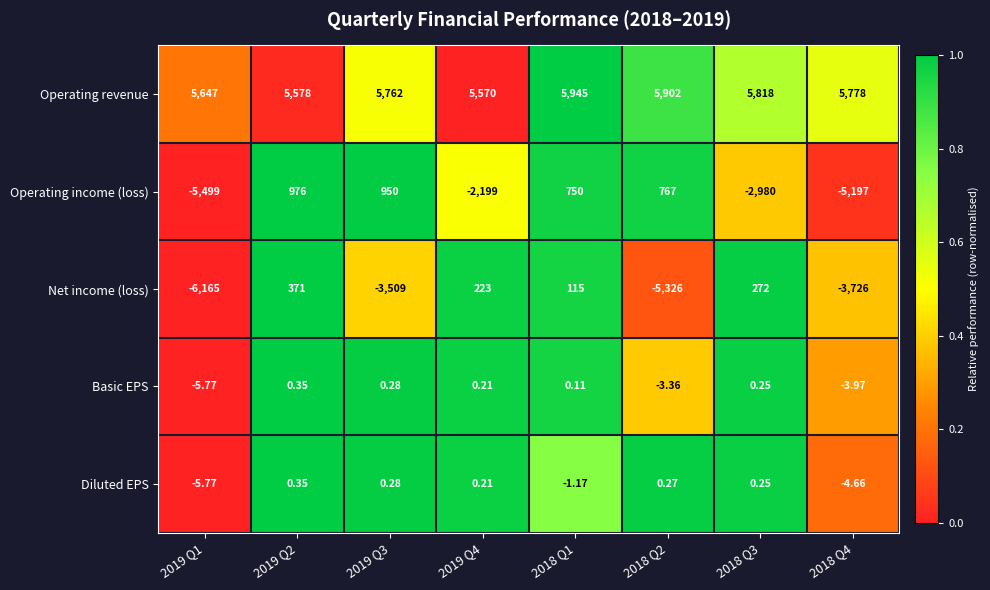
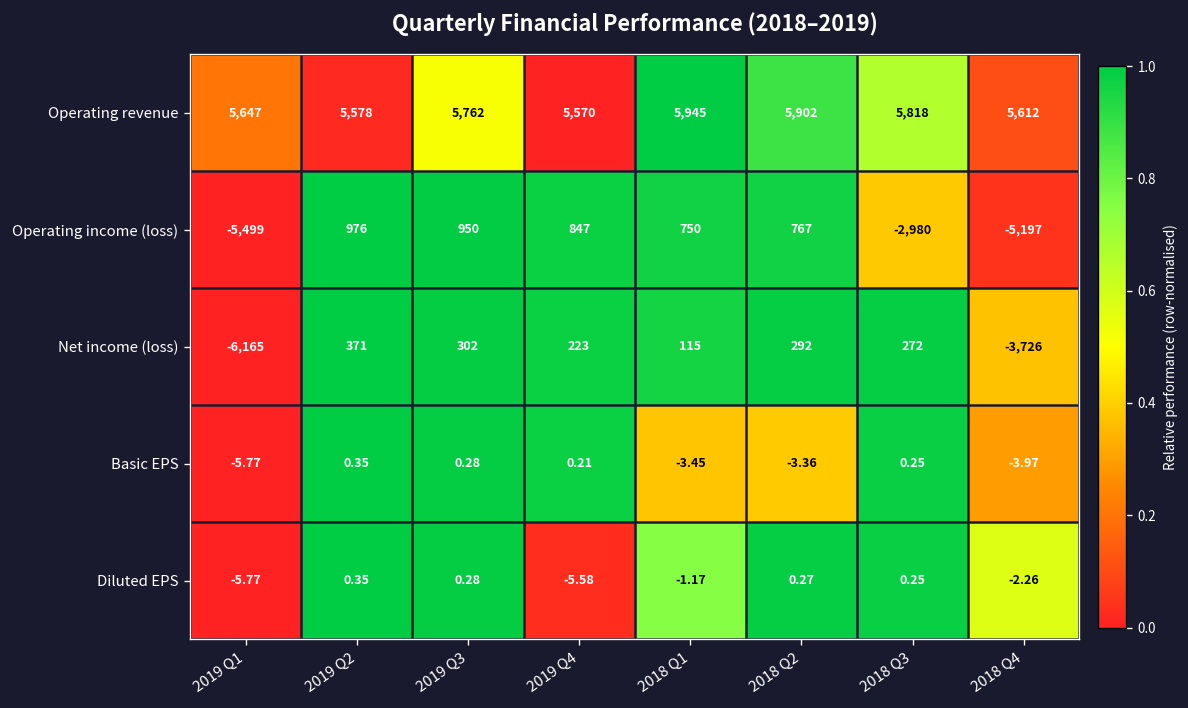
  {
    "Operating revenue": {
      "2019 Q1": "5,647",
      "2019 Q2": "5,578",
      "2019 Q3": "5,762",
      "2019 Q4": "5,570",
      "2018 Q1": "5,945",
      "2018 Q2": "5,902",
      "2018 Q3": "5,818",
-     "2018 Q4": "5,778"
+     "2018 Q4": "5,612"
    },
    "Operating income (loss)": {
      "2019 Q1": "-5,499",
      "2019 Q2": "976",
      "2019 Q3": "950",
-     "2019 Q4": "-2,199",
+     "2019 Q4": "847",
      "2018 Q1": "750",
      "2018 Q2": "767",
      "2018 Q3": "-2,980",
      "2018 Q4": "-5,197"
    },
    "Net income (loss)": {
      "2019 Q1": "-6,165",
      "2019 Q2": "371",
-     "2019 Q3": "-3,509",
+     "2019 Q3": "302",
      "2019 Q4": "223",
      "2018 Q1": "115",
-     "2018 Q2": "-5,326",
+     "2018 Q2": "292",
      "2018 Q3": "272",
      "2018 Q4": "-3,726"
    },
    "Basic EPS": {
      "2019 Q1": "-5.77",
      "2019 Q2": "0.35",
      "2019 Q3": "0.28",
      "2019 Q4": "0.21",
-     "2018 Q1": "0.11",
+     "2018 Q1": "-3.45",
      "2018 Q2": "-3.36",
      "2018 Q3": "0.25",
      "2018 Q4": "-3.97"
    },
    "Diluted EPS": {
      "2019 Q1": "-5.77",
      "2019 Q2": "0.35",
      "2019 Q3": "0.28",
-     "2019 Q4": "0.21",
+     "2019 Q4": "-5.58",
      "2018 Q1": "-1.17",
      "2018 Q2": "0.27",
      "2018 Q3": "0.25",
-     "2018 Q4": "-4.66"
+     "2018 Q4": "-2.26"
    }
  }
